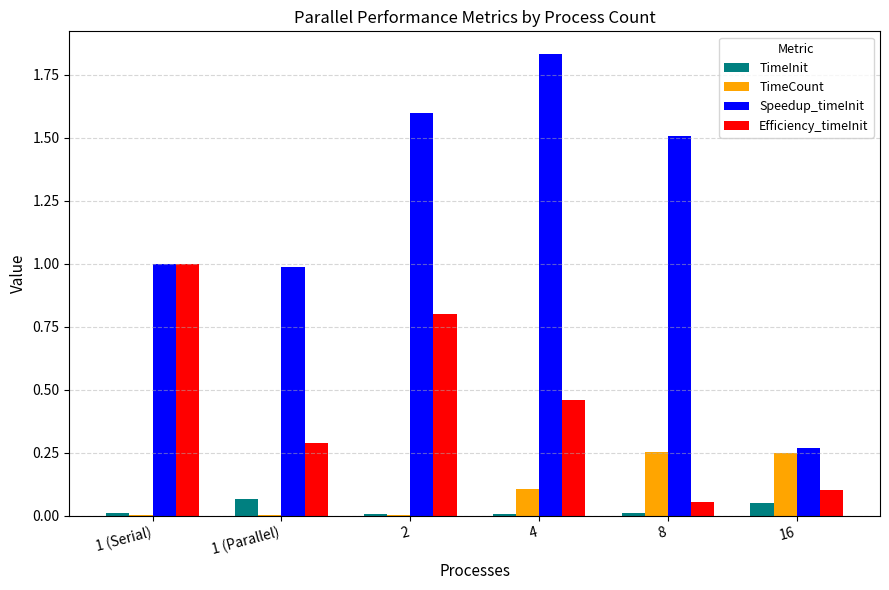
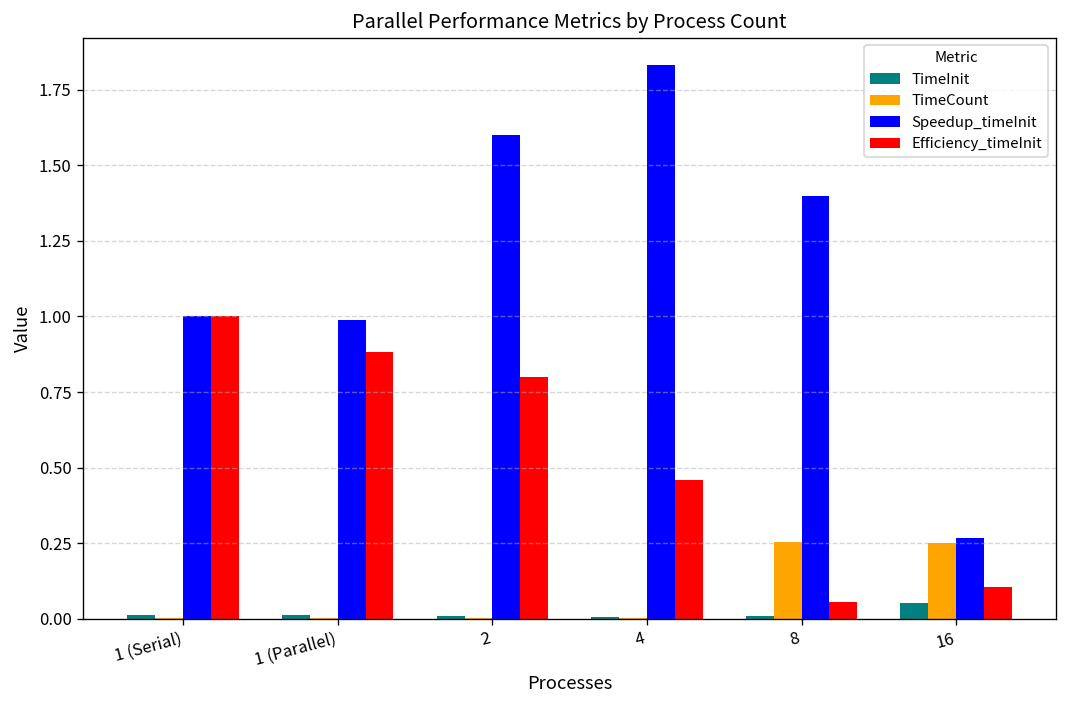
  {
    "TimeInit": {
      "1 (Serial)": 0.01,
-     "1 (Parallel)": 0.07,
+     "1 (Parallel)": 0.01,
      "16": 0.05
    },
    "TimeCount": {
-     "4": 0.11,
+     "4": 0.00,
      "8": 0.25,
      "16": 0.25
    },
    "Speedup_timeInit": {
      "1 (Serial)": 1.00,
      "1 (Parallel)": 0.99,
      "2": 1.60,
      "4": 1.83,
-     "8": 1.51,
+     "8": 1.40,
      "16": 0.27
    },
    "Efficiency_timeInit": {
      "1 (Serial)": 1.00,
-     "1 (Parallel)": 0.29,
+     "1 (Parallel)": 0.88,
      "2": 0.80,
      "4": 0.46,
      "8": 0.05,
      "16": 0.10
    }
  }
